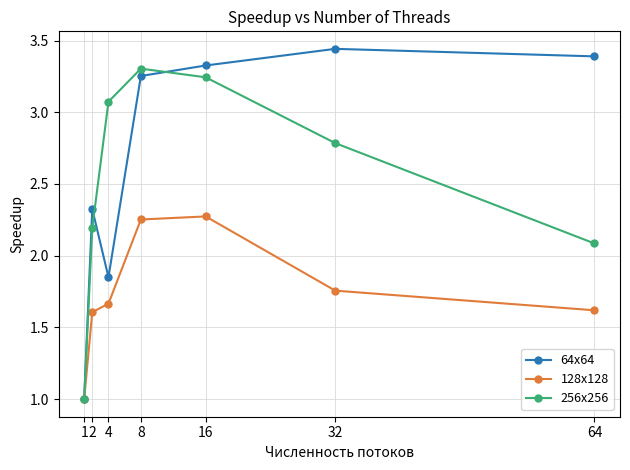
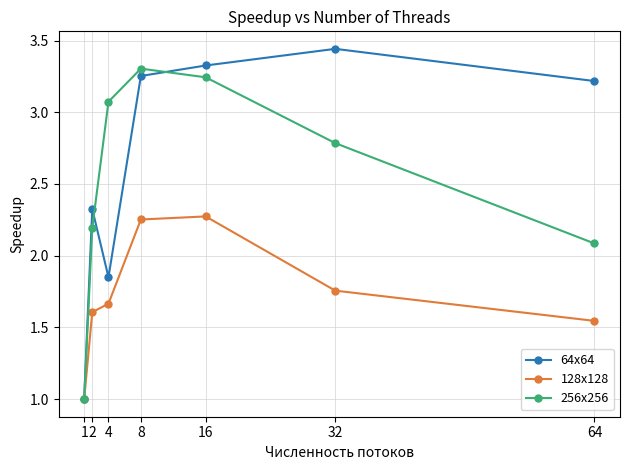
  {
    "64x64": {
      "2": 2.33,
      "4": 1.85,
      "8": 3.25,
      "16": 3.33,
      "32": 3.44,
-     "64": 3.39
+     "64": 3.22
    },
    "128x128": {
      "2": 1.61,
      "4": 1.67,
      "8": 2.25,
      "16": 2.27,
      "32": 1.76,
-     "64": 1.62
+     "64": 1.55
    },
    "256x256": {
      "2": 2.19,
      "4": 3.07,
      "8": 3.30,
      "16": 3.24,
      "32": 2.78,
      "64": 2.09
    }
  }
